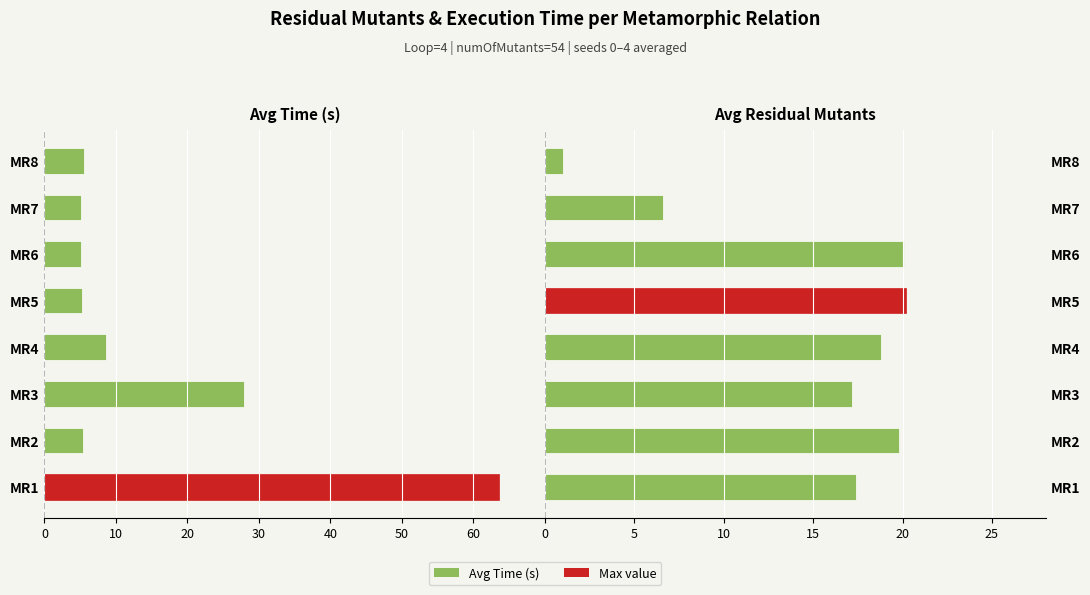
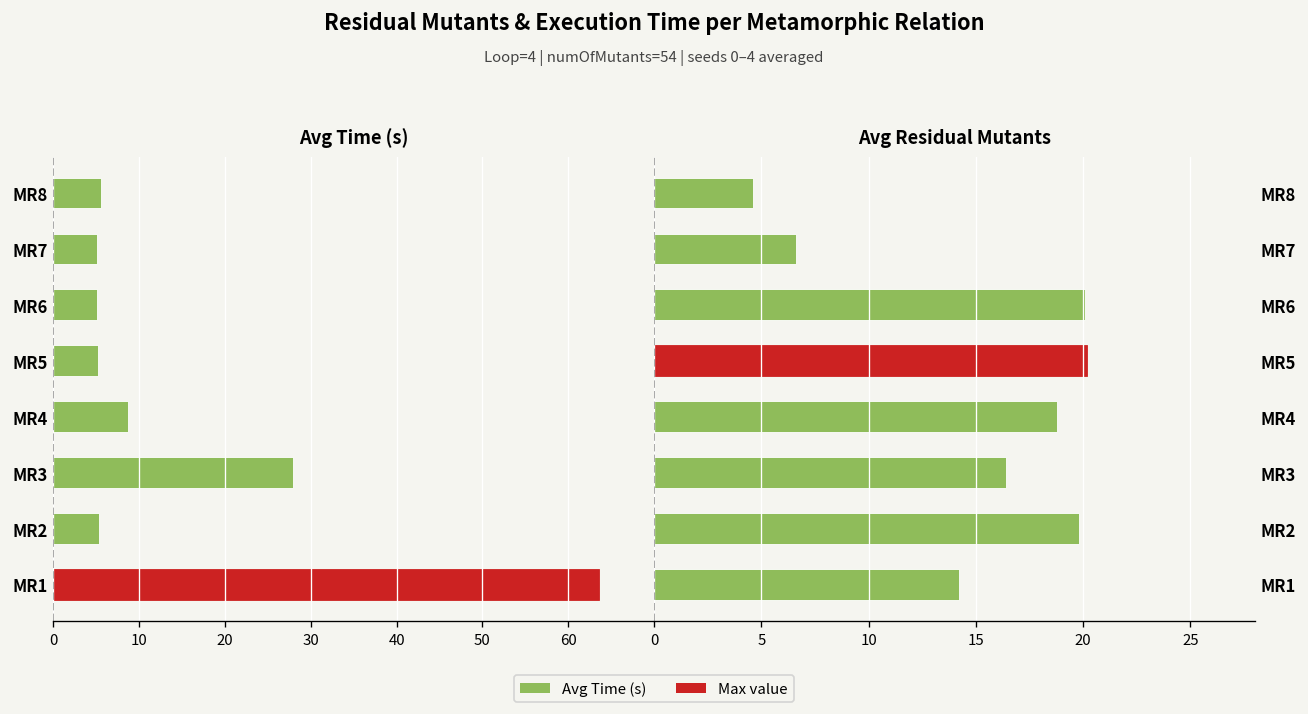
  {
    "Avg Residual Mutants": {
-     "MR8": 1.0,
+     "MR8": 4.6,
      "MR7": 6.6,
      "MR6": 20.1,
      "MR5": 20.2,
      "MR4": 18.8,
-     "MR3": 17.2,
+     "MR3": 16.4,
      "MR2": 19.8,
-     "MR1": 17.4
+     "MR1": 14.2
    }
  }
